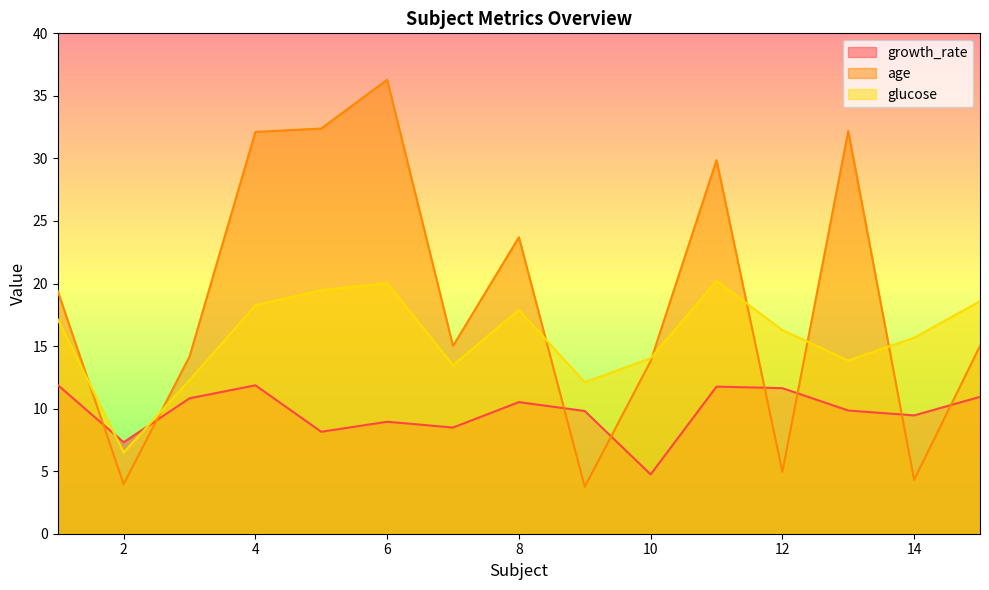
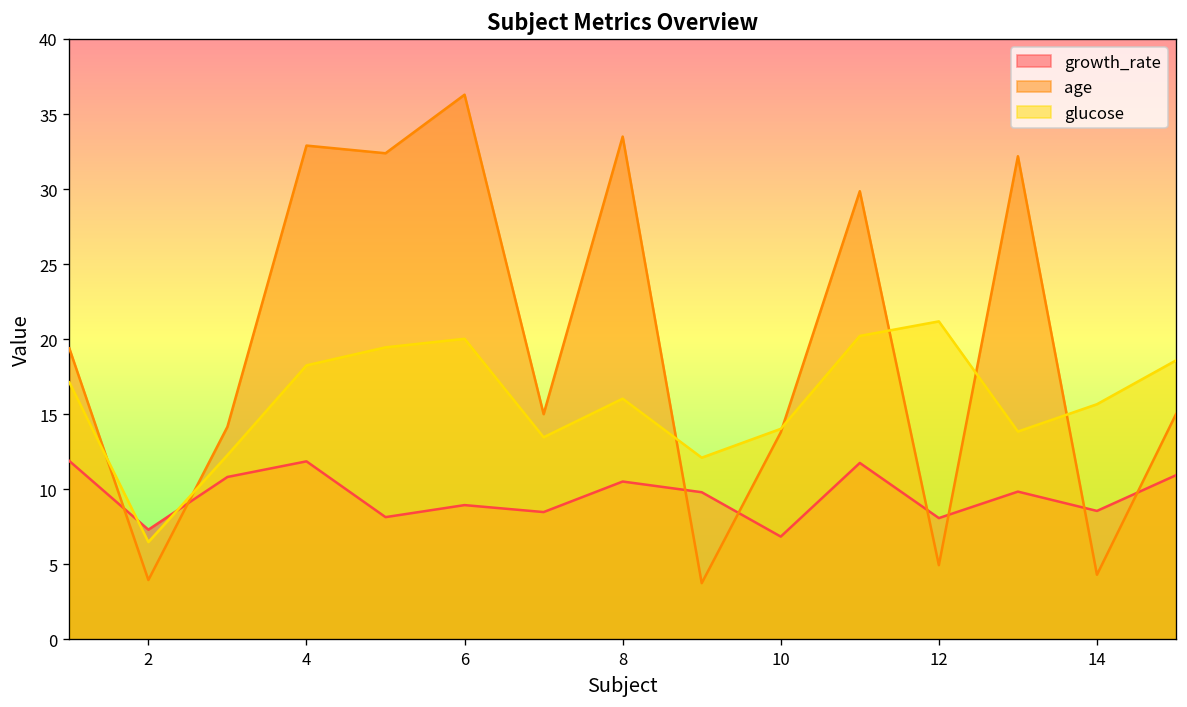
  {
    "growth_rate": {
      "2": 7.3,
      "4": 11.9,
      "6": 9.0,
      "8": 10.5,
-     "10": 4.7,
-     "12": 11.6,
-     "14": 9.5
+     "10": 6.9,
+     "12": 8.1,
+     "14": 8.6
    },
    "age": {
      "2": 4.0,
-     "4": 32.1,
+     "4": 32.9,
      "6": 36.3,
-     "8": 23.7,
+     "8": 33.5,
      "10": 13.8,
      "12": 5.0,
      "14": 4.3
    },
    "glucose": {
      "2": 6.5,
      "4": 18.3,
      "6": 20.0,
-     "8": 17.9,
+     "8": 16.0,
      "10": 14.0,
-     "12": 16.3,
+     "12": 21.2,
      "14": 15.7
    }
  }
